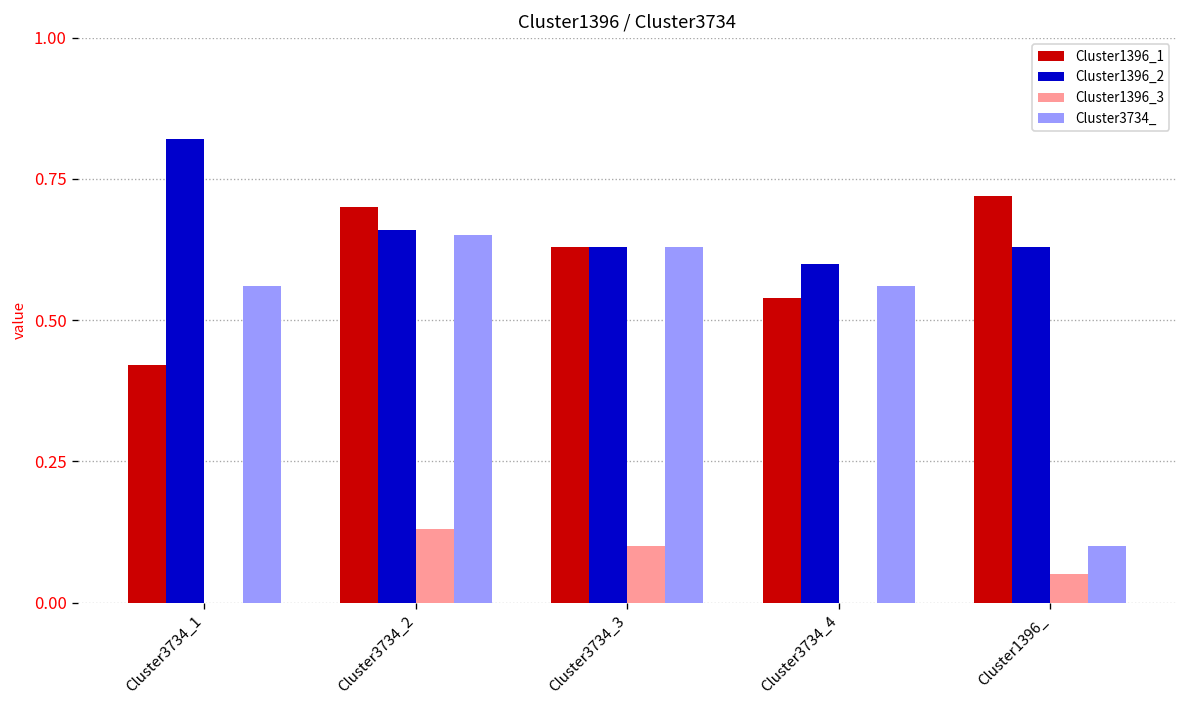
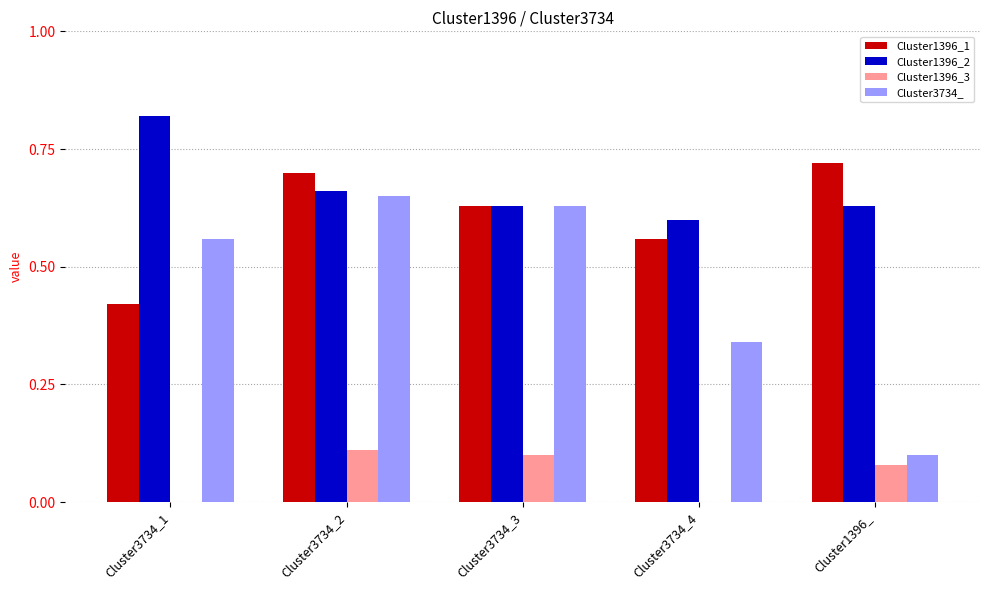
  {
    "Cluster1396_1": {
      "Cluster3734_1": 0.42,
      "Cluster3734_2": 0.70,
      "Cluster3734_3": 0.63,
-     "Cluster3734_4": 0.54,
+     "Cluster3734_4": 0.56,
      "Cluster1396_": 0.72
    },
    "Cluster1396_2": {
      "Cluster3734_1": 0.82,
      "Cluster3734_2": 0.66,
      "Cluster3734_3": 0.63,
      "Cluster3734_4": 0.60,
      "Cluster1396_": 0.63
    },
    "Cluster1396_3": {
      "Cluster3734_1": 0.00,
-     "Cluster3734_2": 0.13,
+     "Cluster3734_2": 0.11,
      "Cluster3734_3": 0.10,
      "Cluster3734_4": 0.00,
-     "Cluster1396_": 0.05
+     "Cluster1396_": 0.08
    },
    "Cluster3734_": {
      "Cluster3734_1": 0.56,
      "Cluster3734_2": 0.65,
      "Cluster3734_3": 0.63,
-     "Cluster3734_4": 0.56,
+     "Cluster3734_4": 0.34,
      "Cluster1396_": 0.10
    }
  }
